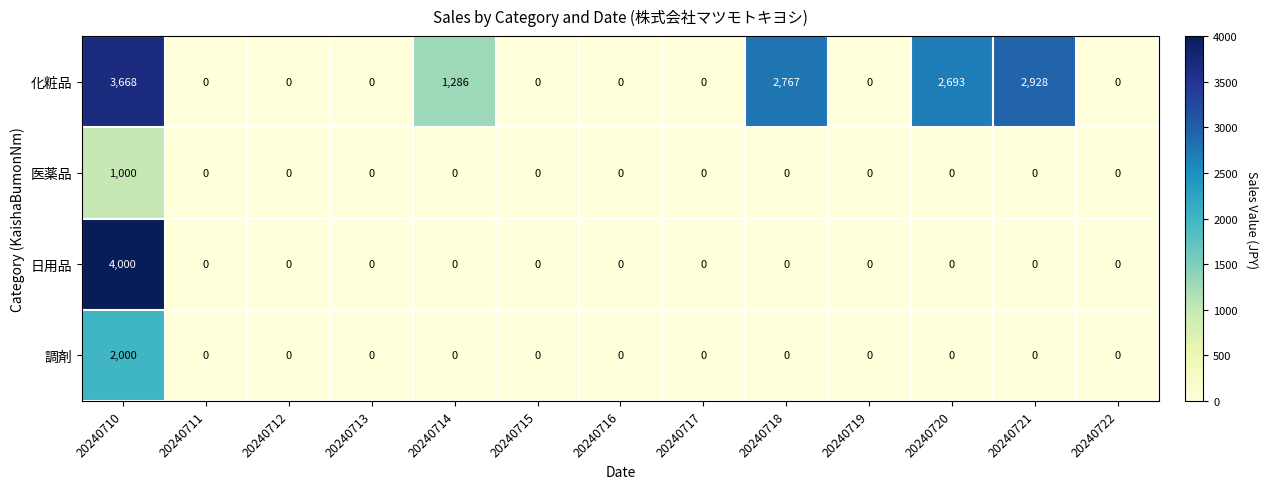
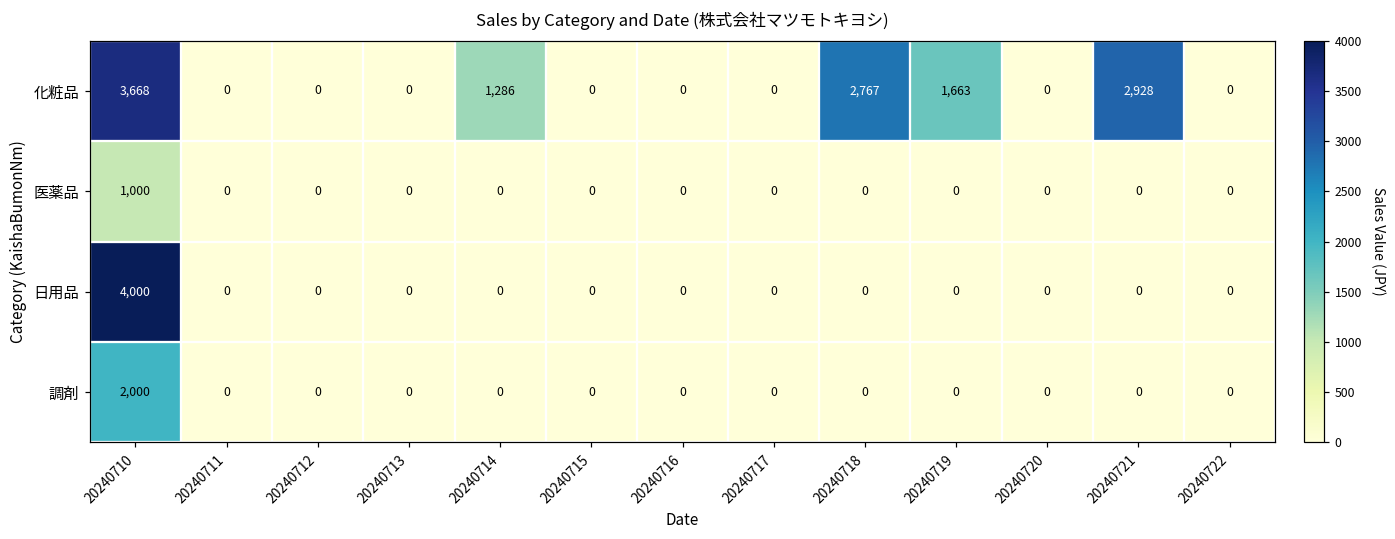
  {
    "化粧品": {
      "20240710": "3,668",
      "20240711": "0",
      "20240712": "0",
      "20240713": "0",
      "20240714": "1,286",
      "20240715": "0",
      "20240716": "0",
      "20240717": "0",
      "20240718": "2,767",
-     "20240719": "0",
-     "20240720": "2,693",
+     "20240719": "1,663",
+     "20240720": "0",
      "20240721": "2,928",
      "20240722": "0"
    },
    "医薬品": {
      "20240710": "1,000",
      "20240711": "0",
      "20240712": "0",
      "20240713": "0",
      "20240714": "0",
      "20240715": "0",
      "20240716": "0",
      "20240717": "0",
      "20240718": "0",
      "20240719": "0",
      "20240720": "0",
      "20240721": "0",
      "20240722": "0"
    },
    "日用品": {
      "20240710": "4,000",
      "20240711": "0",
      "20240712": "0",
      "20240713": "0",
      "20240714": "0",
      "20240715": "0",
      "20240716": "0",
      "20240717": "0",
      "20240718": "0",
      "20240719": "0",
      "20240720": "0",
      "20240721": "0",
      "20240722": "0"
    },
    "調剤": {
      "20240710": "2,000",
      "20240711": "0",
      "20240712": "0",
      "20240713": "0",
      "20240714": "0",
      "20240715": "0",
      "20240716": "0",
      "20240717": "0",
      "20240718": "0",
      "20240719": "0",
      "20240720": "0",
      "20240721": "0",
      "20240722": "0"
    }
  }
